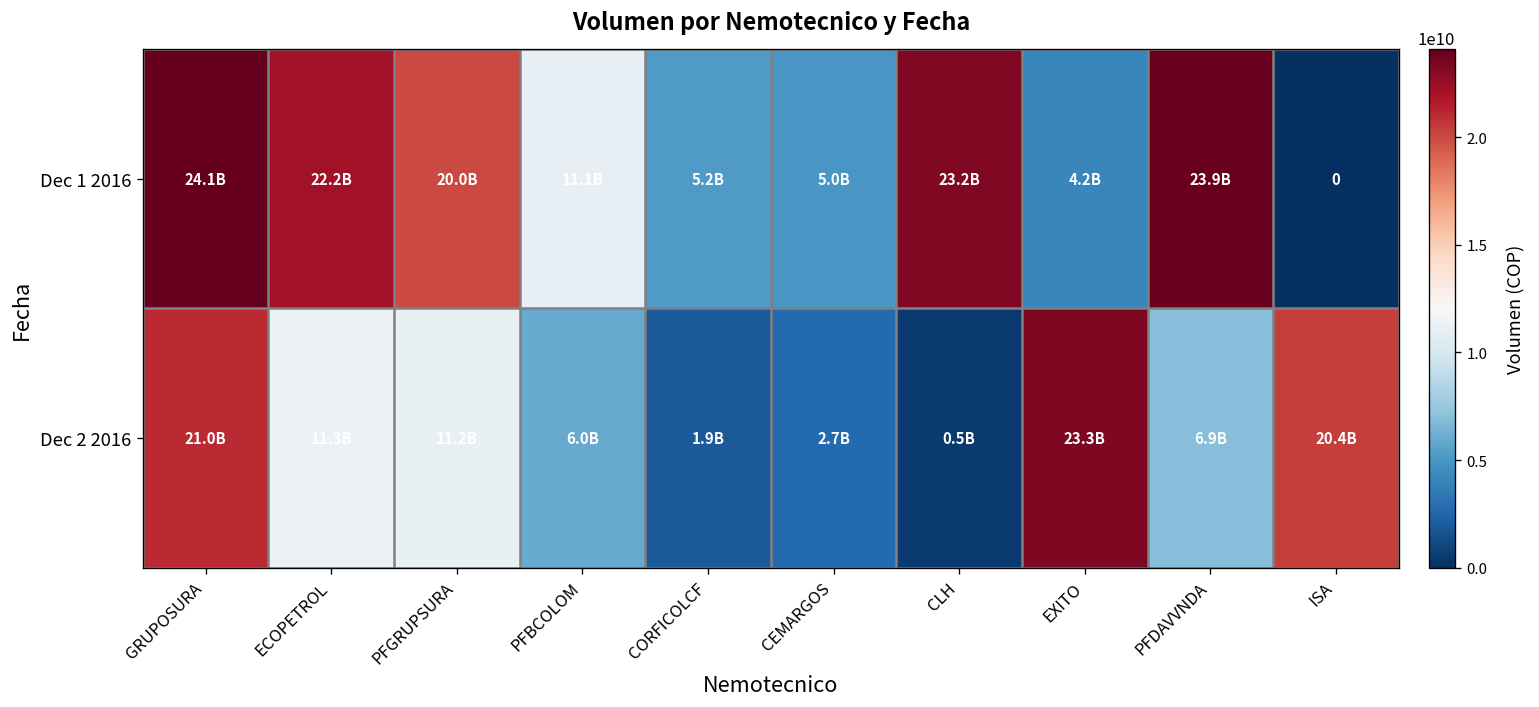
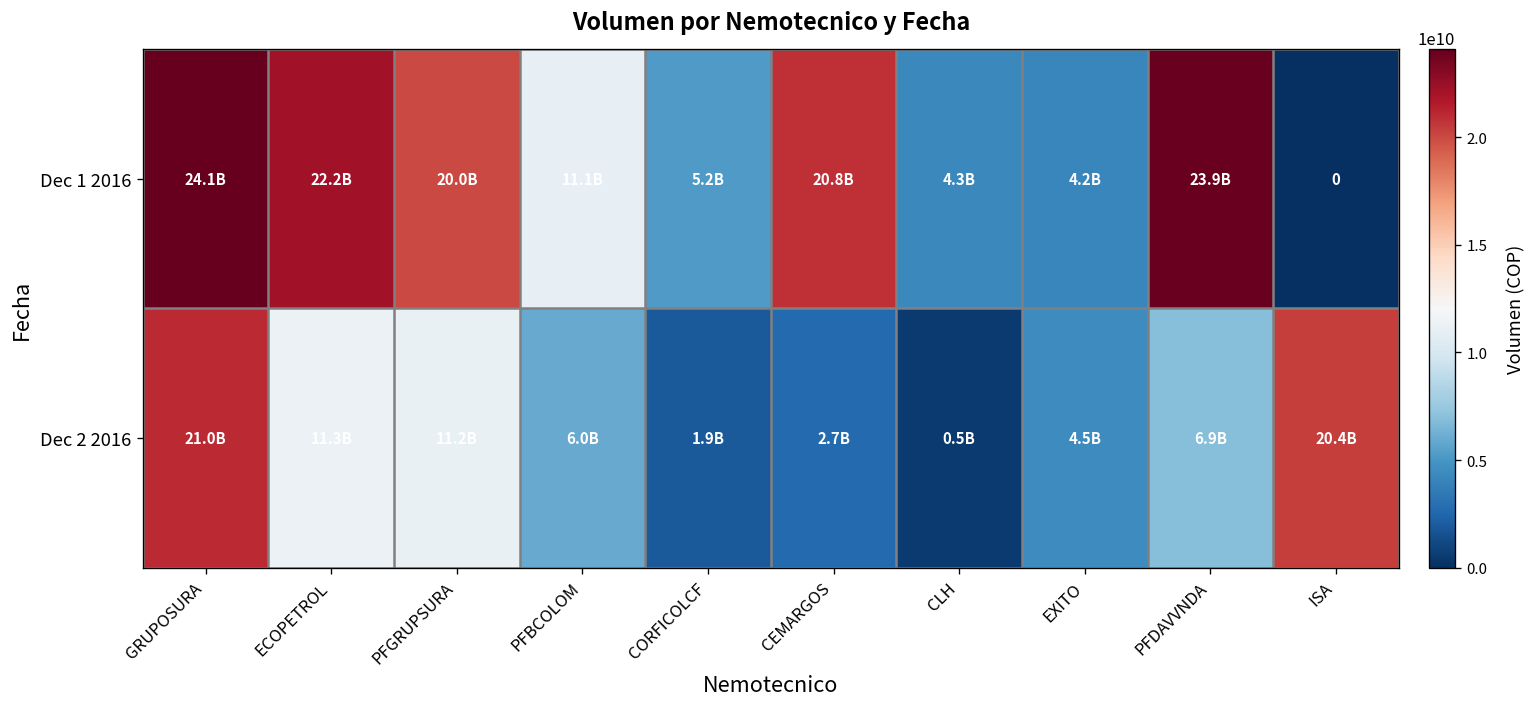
  {
    "Dec 1 2016": {
      "GRUPOSURA": "24.1B",
      "ECOPETROL": "22.2B",
      "PFGRUPSURA": "20.0B",
      "CORFICOLCF": "5.2B",
-     "CEMARGOS": "5.0B",
-     "CLH": "23.2B",
+     "CEMARGOS": "20.8B",
+     "CLH": "4.3B",
      "EXITO": "4.2B",
      "PFDAVVNDA": "23.9B",
      "ISA": "0"
    },
    "Dec 2 2016": {
      "GRUPOSURA": "21.0B",
      "PFBCOLOM": "6.0B",
      "CORFICOLCF": "1.9B",
      "CEMARGOS": "2.7B",
      "CLH": "0.5B",
-     "EXITO": "23.3B",
+     "EXITO": "4.5B",
      "PFDAVVNDA": "6.9B",
      "ISA": "20.4B"
    }
  }
